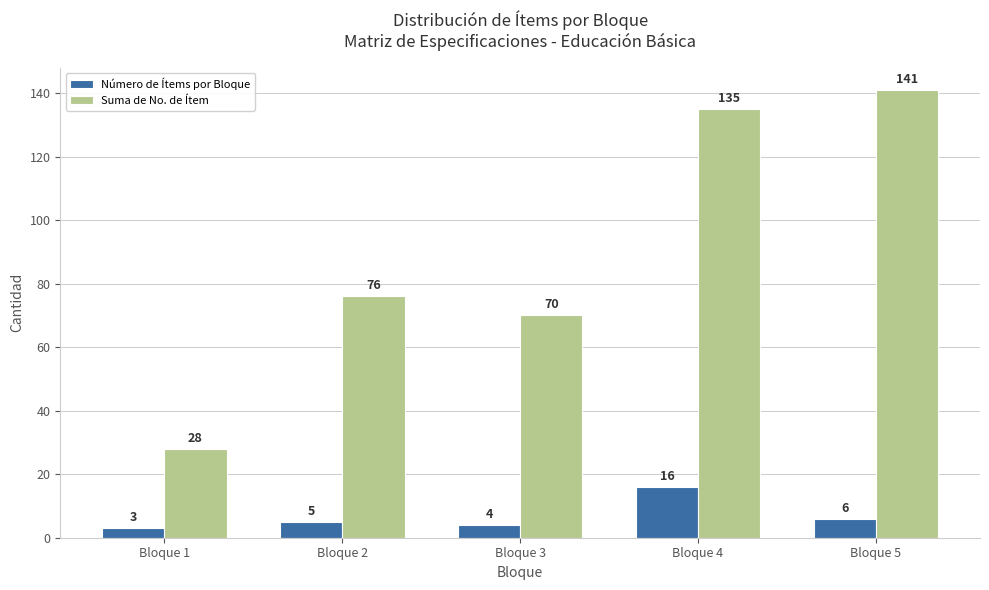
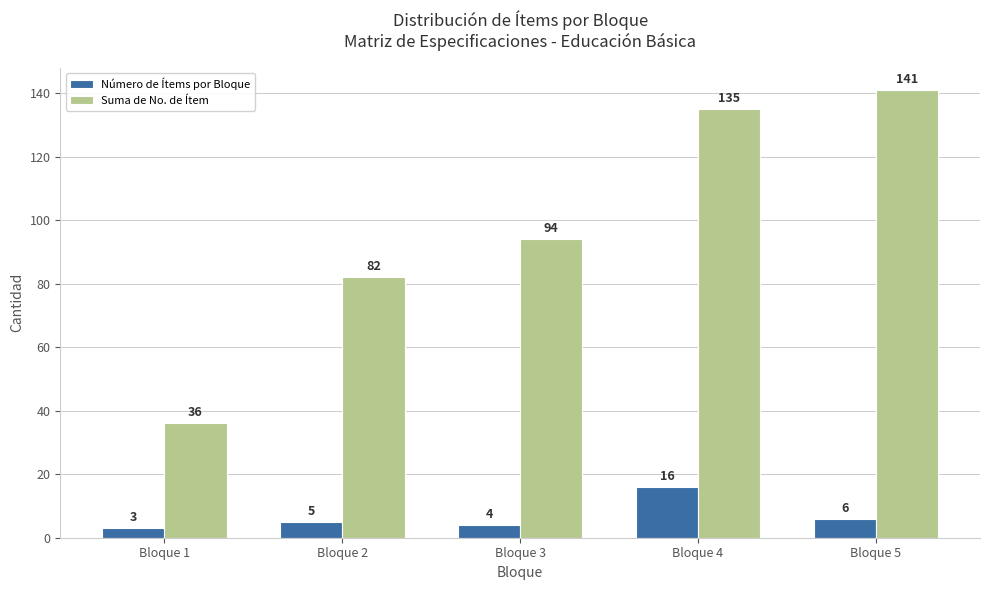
  {
    "Número de Ítems por Bloque": {
      "Bloque 1": 3,
      "Bloque 2": 5,
      "Bloque 3": 4,
      "Bloque 4": 16,
      "Bloque 5": 6
    },
    "Suma de No. de Ítem": {
-     "Bloque 1": 28,
-     "Bloque 2": 76,
-     "Bloque 3": 70,
+     "Bloque 1": 36,
+     "Bloque 2": 82,
+     "Bloque 3": 94,
      "Bloque 4": 135,
      "Bloque 5": 141
    }
  }
